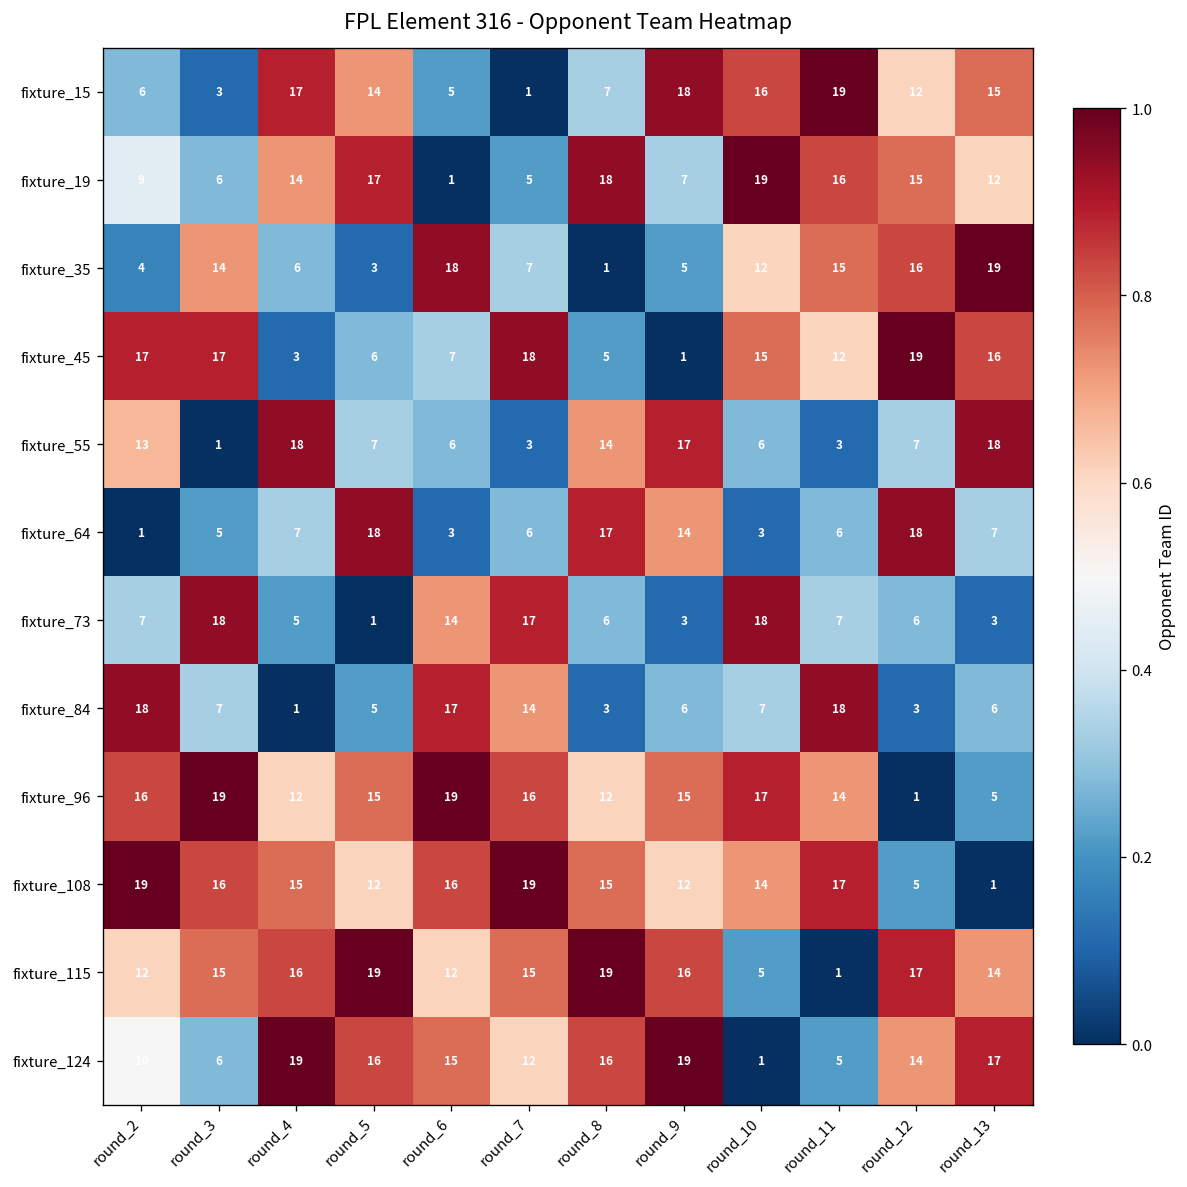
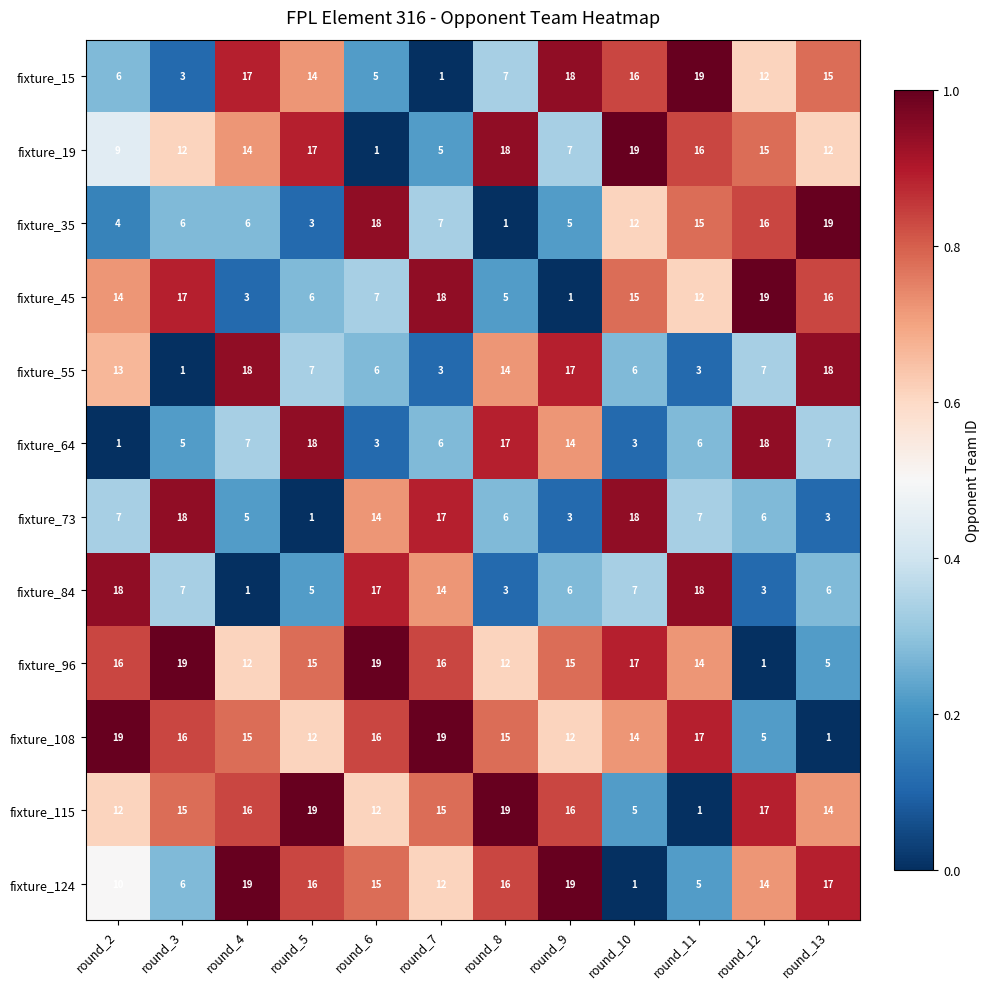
  {
    "fixture_15": {
      "round_2": 6,
      "round_3": 3,
      "round_4": 17,
      "round_5": 14,
      "round_6": 5,
      "round_7": 1,
      "round_8": 7,
      "round_9": 18,
      "round_10": 16,
      "round_11": 19,
      "round_12": 12,
      "round_13": 15
    },
    "fixture_19": {
-     "round_3": 6,
+     "round_3": 12,
      "round_4": 14,
      "round_5": 17,
      "round_6": 1,
      "round_7": 5,
      "round_8": 18,
      "round_9": 7,
      "round_10": 19,
      "round_11": 16,
      "round_12": 15,
      "round_13": 12
    },
    "fixture_35": {
      "round_2": 4,
-     "round_3": 14,
+     "round_3": 6,
      "round_4": 6,
      "round_5": 3,
      "round_6": 18,
      "round_7": 7,
      "round_8": 1,
      "round_9": 5,
      "round_10": 12,
      "round_11": 15,
      "round_12": 16,
      "round_13": 19
    },
    "fixture_45": {
-     "round_2": 17,
+     "round_2": 14,
      "round_3": 17,
      "round_4": 3,
      "round_5": 6,
      "round_6": 7,
      "round_7": 18,
      "round_8": 5,
      "round_9": 1,
      "round_10": 15,
      "round_11": 12,
      "round_12": 19,
      "round_13": 16
    },
    "fixture_55": {
      "round_2": 13,
      "round_3": 1,
      "round_4": 18,
      "round_5": 7,
      "round_6": 6,
      "round_7": 3,
      "round_8": 14,
      "round_9": 17,
      "round_10": 6,
      "round_11": 3,
      "round_12": 7,
      "round_13": 18
    },
    "fixture_64": {
      "round_2": 1,
      "round_3": 5,
      "round_4": 7,
      "round_5": 18,
      "round_6": 3,
      "round_7": 6,
      "round_8": 17,
      "round_9": 14,
      "round_10": 3,
      "round_11": 6,
      "round_12": 18,
      "round_13": 7
    },
    "fixture_73": {
      "round_2": 7,
      "round_3": 18,
      "round_4": 5,
      "round_5": 1,
      "round_6": 14,
      "round_7": 17,
      "round_8": 6,
      "round_9": 3,
      "round_10": 18,
      "round_11": 7,
      "round_12": 6,
      "round_13": 3
    },
    "fixture_84": {
      "round_2": 18,
      "round_3": 7,
      "round_4": 1,
      "round_5": 5,
      "round_6": 17,
      "round_7": 14,
      "round_8": 3,
      "round_9": 6,
      "round_10": 7,
      "round_11": 18,
      "round_12": 3,
      "round_13": 6
    },
    "fixture_96": {
      "round_2": 16,
      "round_3": 19,
      "round_4": 12,
      "round_5": 15,
      "round_6": 19,
      "round_7": 16,
      "round_8": 12,
      "round_9": 15,
      "round_10": 17,
      "round_11": 14,
      "round_12": 1,
      "round_13": 5
    },
    "fixture_108": {
      "round_2": 19,
      "round_3": 16,
      "round_4": 15,
      "round_5": 12,
      "round_6": 16,
      "round_7": 19,
      "round_8": 15,
      "round_9": 12,
      "round_10": 14,
      "round_11": 17,
      "round_12": 5,
      "round_13": 1
    },
    "fixture_115": {
      "round_2": 12,
      "round_3": 15,
      "round_4": 16,
      "round_5": 19,
      "round_6": 12,
      "round_7": 15,
      "round_8": 19,
      "round_9": 16,
      "round_10": 5,
      "round_11": 1,
      "round_12": 17,
      "round_13": 14
    },
    "fixture_124": {
      "round_3": 6,
      "round_4": 19,
      "round_5": 16,
      "round_6": 15,
      "round_7": 12,
      "round_8": 16,
      "round_9": 19,
      "round_10": 1,
      "round_11": 5,
      "round_12": 14,
      "round_13": 17
    }
  }
